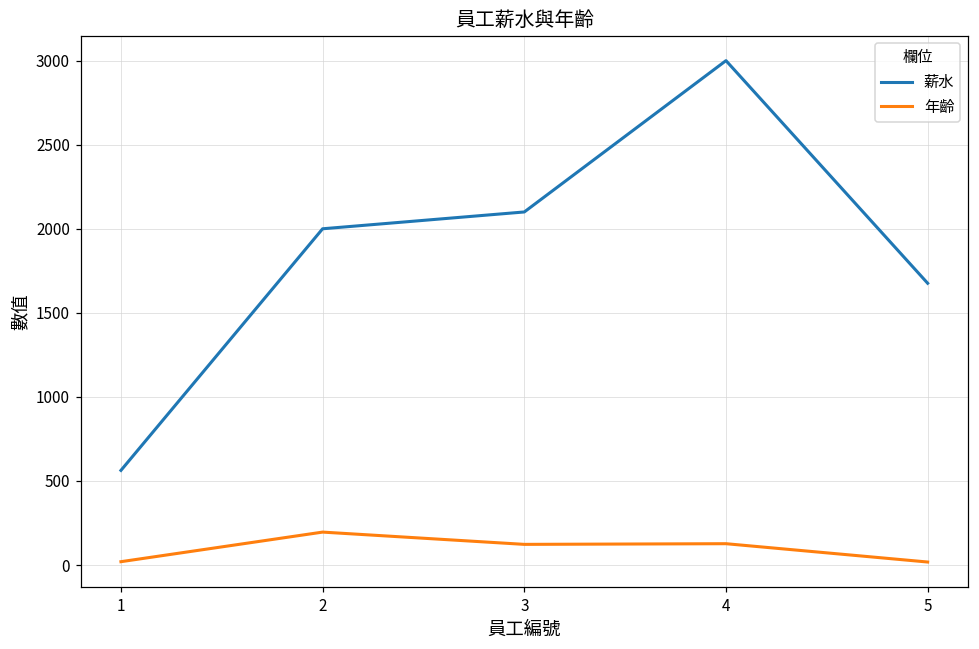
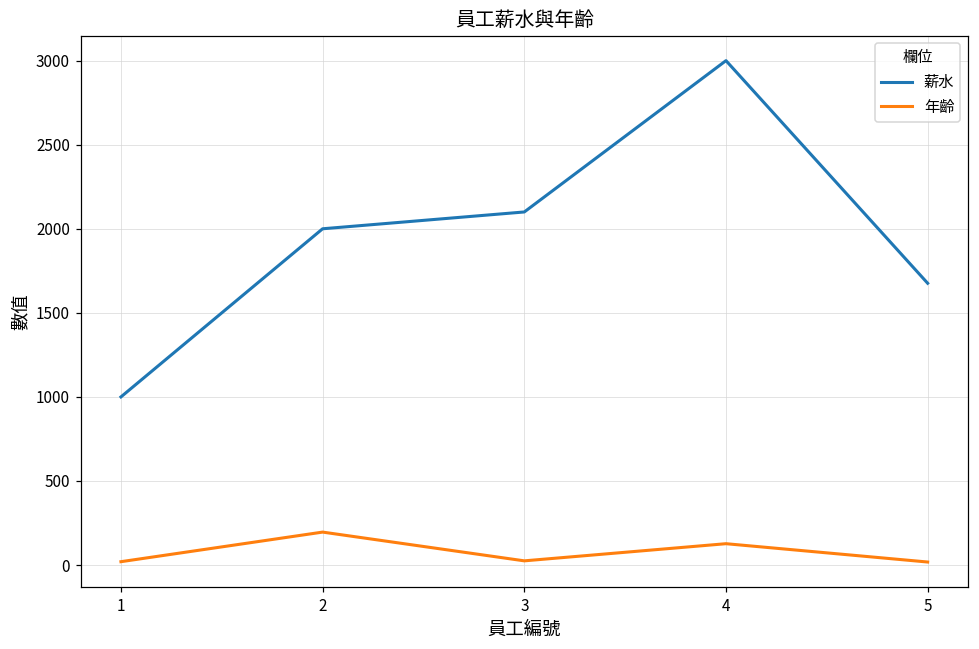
  {
    "薪水": {
-     "1": 560,
+     "1": 1000,
      "2": 2000,
      "3": 2100,
      "4": 3000,
      "5": 1680
    },
    "年齡": {
      "1": 20,
      "2": 200,
-     "3": 120,
+     "3": 30,
      "4": 130,
      "5": 20
    }
  }
